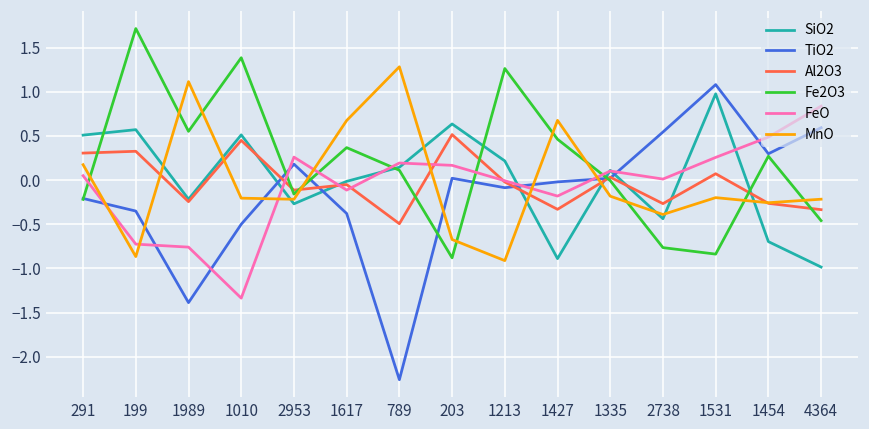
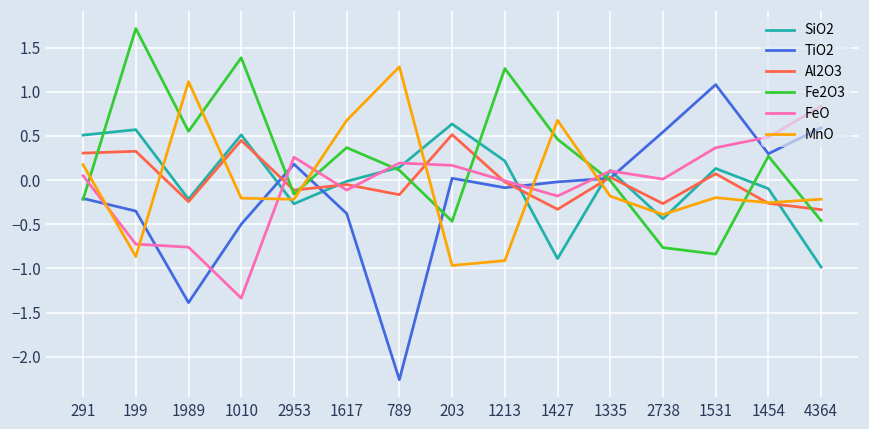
  {
    "SiO2": {
      "291": 0.5,
      "199": 0.6,
      "1010": 0.5,
      "2953": -0.3,
      "1617": 0.0,
      "789": 0.1,
      "203": 0.6,
      "1213": 0.2,
      "1427": -0.9,
      "2738": -0.4,
-     "1531": 1.0,
-     "1454": -0.7,
+     "1531": 0.1,
+     "1454": -0.1,
      "4364": -1.0
    },
    "TiO2": {
      "199": -0.4,
      "1989": -1.4,
      "1010": -0.5,
      "2953": 0.2,
      "1617": -0.4,
      "789": -2.3,
      "203": 0.0,
      "1213": -0.1,
      "1427": 0.0,
      "2738": 0.5,
      "1531": 1.1
    },
    "Al2O3": {
      "291": 0.3,
      "199": 0.3,
      "1010": 0.4,
      "2953": -0.1,
      "1617": -0.1,
-     "789": -0.5,
+     "789": -0.2,
      "203": 0.5,
      "1427": -0.3,
      "2738": -0.3,
      "1531": 0.1,
      "4364": -0.3
    },
    "Fe2O3": {
      "199": 1.7,
      "1989": 0.6,
      "1010": 1.4,
      "2953": -0.2,
      "1617": 0.4,
      "789": 0.1,
-     "203": -0.9,
+     "203": -0.5,
      "1213": 1.3,
      "1427": 0.5,
      "2738": -0.8,
      "1531": -0.8,
      "4364": -0.5
    },
    "FeO": {
      "291": 0.0,
      "199": -0.7,
      "1989": -0.8,
      "1010": -1.3,
      "2953": 0.3,
      "1617": -0.1,
      "789": 0.2,
      "203": 0.2,
      "1427": -0.2,
      "2738": 0.0,
-     "1531": 0.3
+     "1531": 0.4
    },
    "MnO": {
      "291": 0.2,
      "199": -0.9,
      "1989": 1.1,
      "1010": -0.2,
      "2953": -0.2,
      "1617": 0.7,
      "789": 1.3,
-     "203": -0.7,
+     "203": -1.0,
      "1213": -0.9,
      "1427": 0.7,
      "1335": -0.2,
      "2738": -0.4,
      "1531": -0.2,
      "4364": -0.2
    }
  }
